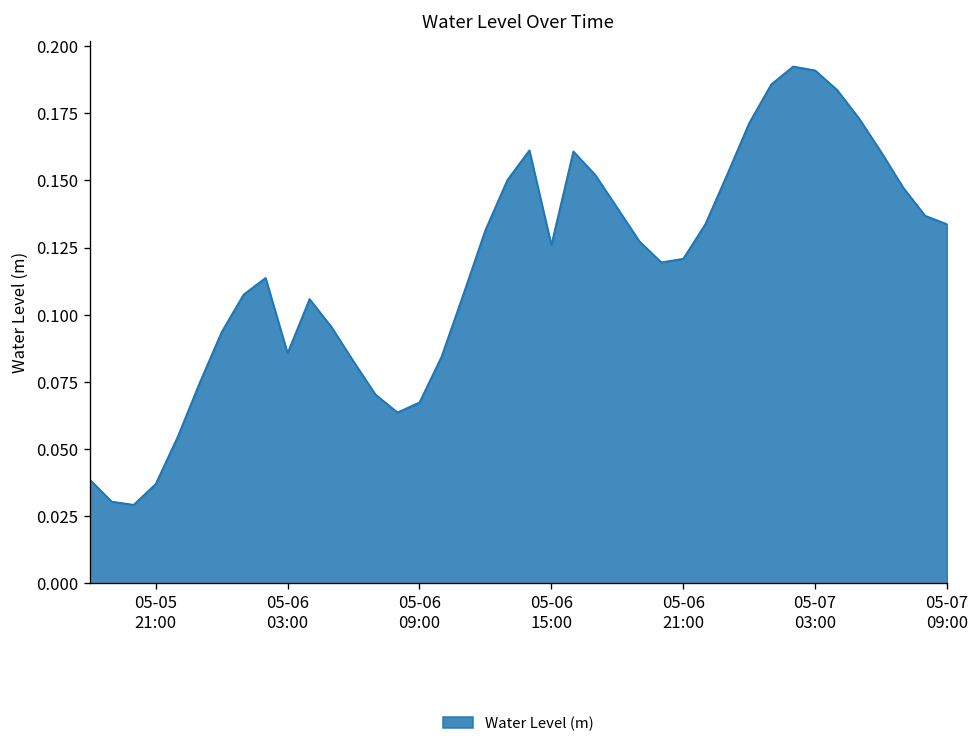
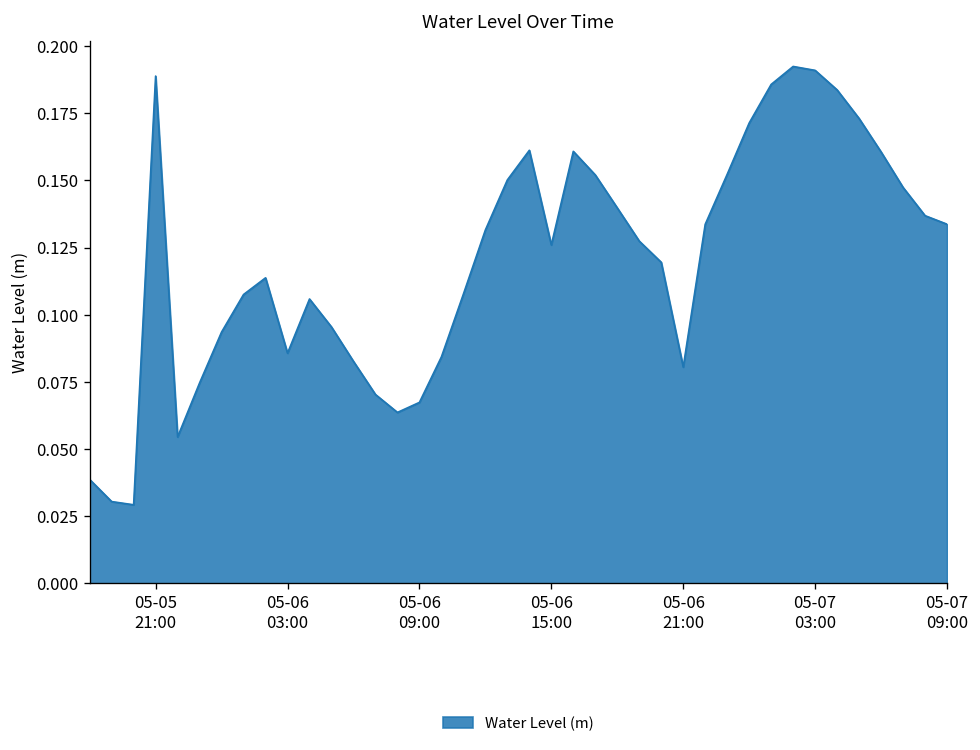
  {
-   "05-05 21:00": 0.037,
+   "05-05 21:00": 0.189,
    "05-06 03:00": 0.086,
    "05-06 09:00": 0.067,
    "05-06 15:00": 0.126,
-   "05-06 21:00": 0.121,
+   "05-06 21:00": 0.081,
    "05-07 03:00": 0.191,
    "05-07 09:00": 0.134
  }
